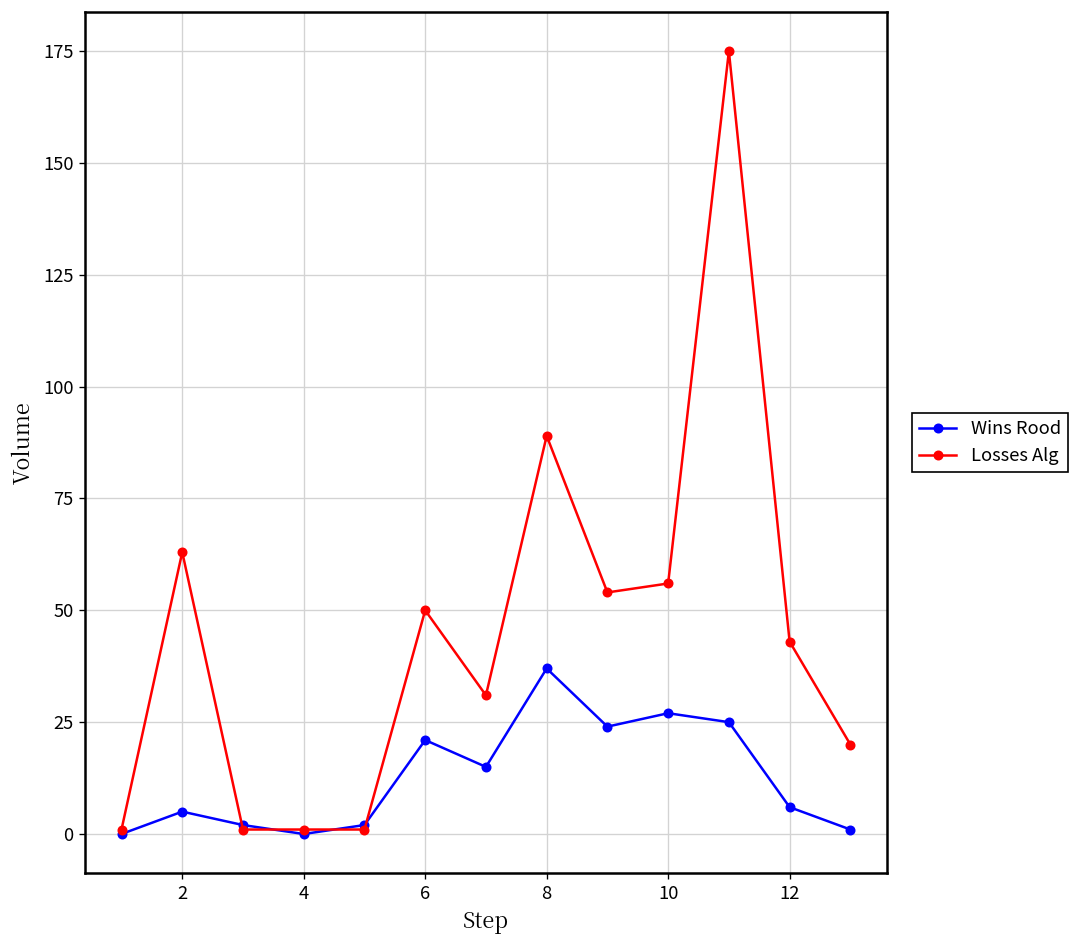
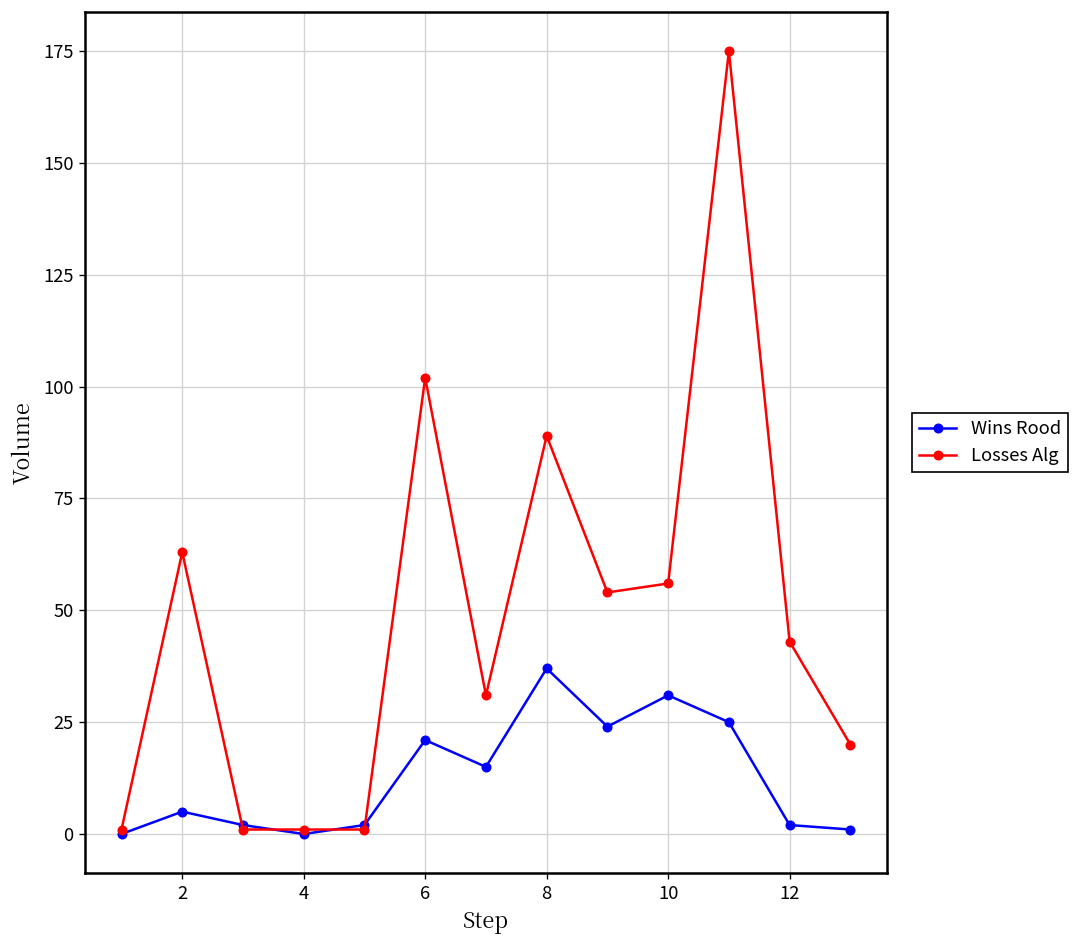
  {
    "Wins Rood": {
      "2": 5,
      "4": 0,
      "6": 21,
      "8": 37,
-     "10": 27,
-     "12": 6
+     "10": 31,
+     "12": 2
    },
    "Losses Alg": {
      "2": 63,
      "4": 1,
-     "6": 50,
+     "6": 102,
      "8": 89,
      "10": 56,
      "12": 43
    }
  }
